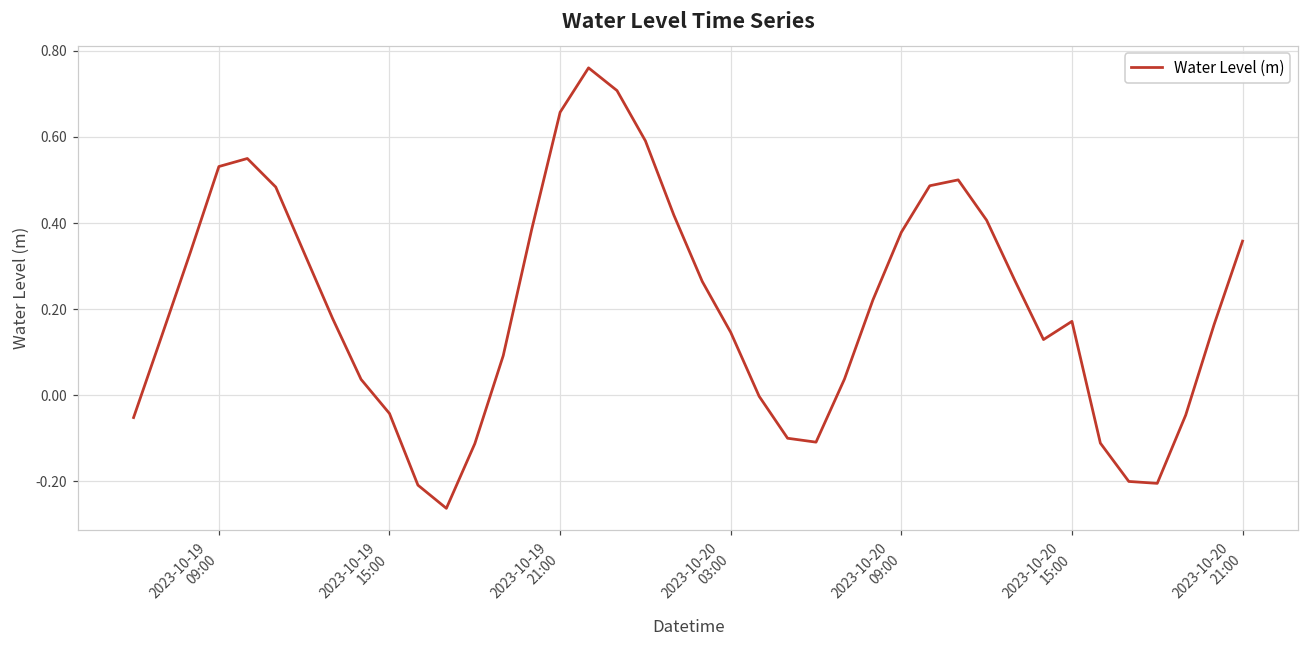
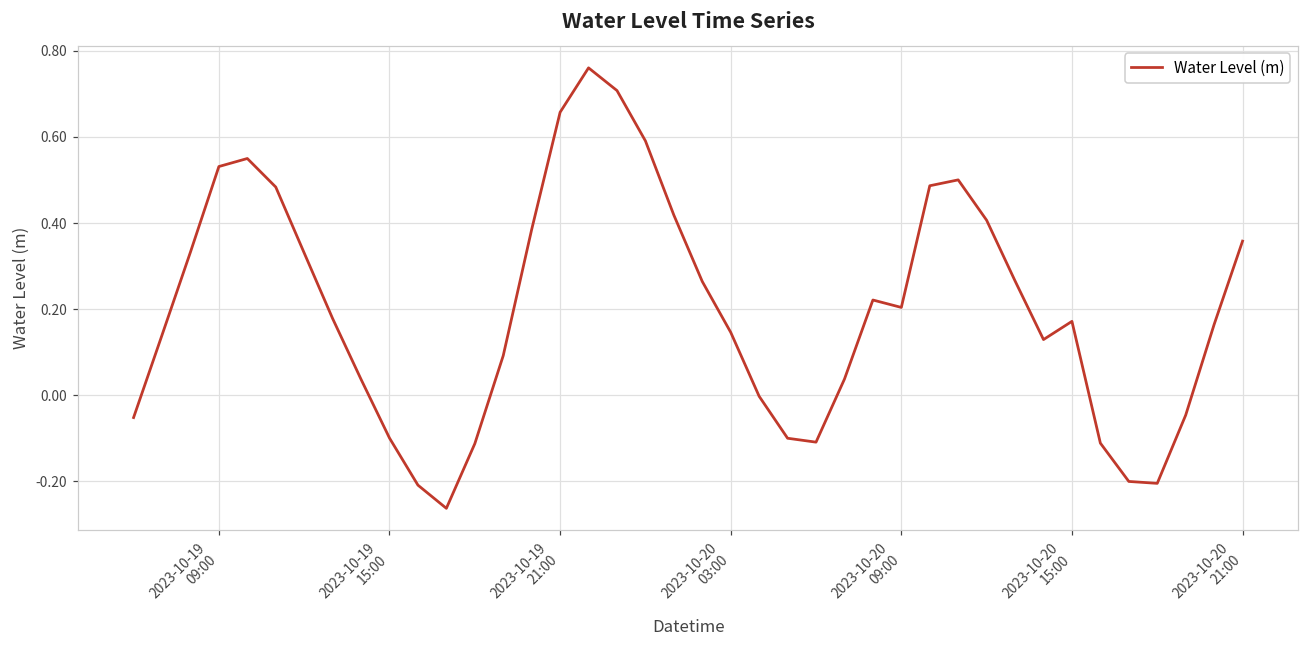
  {
    "2023-10-19 09:00": 0.53,
-   "2023-10-19 15:00": -0.04,
+   "2023-10-19 15:00": -0.10,
    "2023-10-19 21:00": 0.66,
    "2023-10-20 03:00": 0.15,
-   "2023-10-20 09:00": 0.38,
+   "2023-10-20 09:00": 0.20,
    "2023-10-20 15:00": 0.17,
    "2023-10-20 21:00": 0.36
  }
